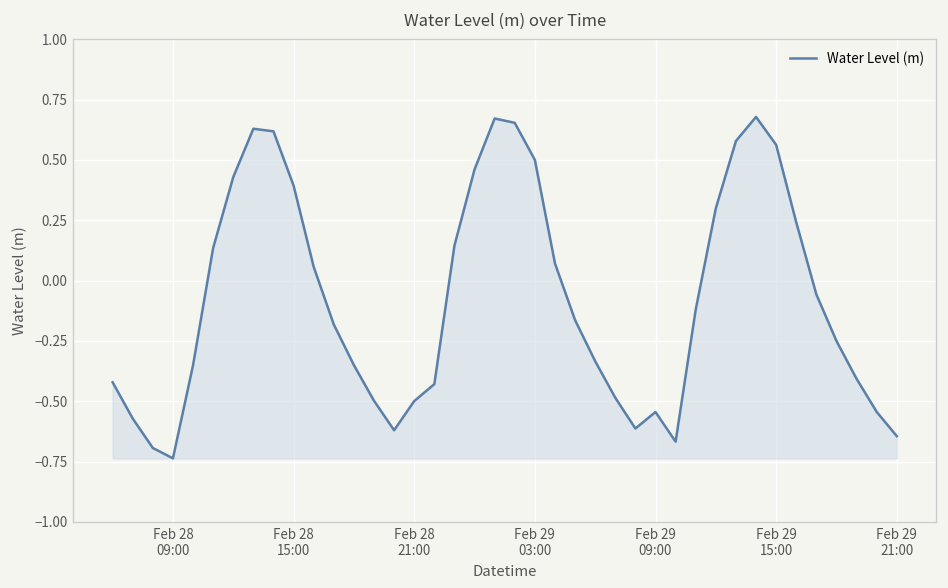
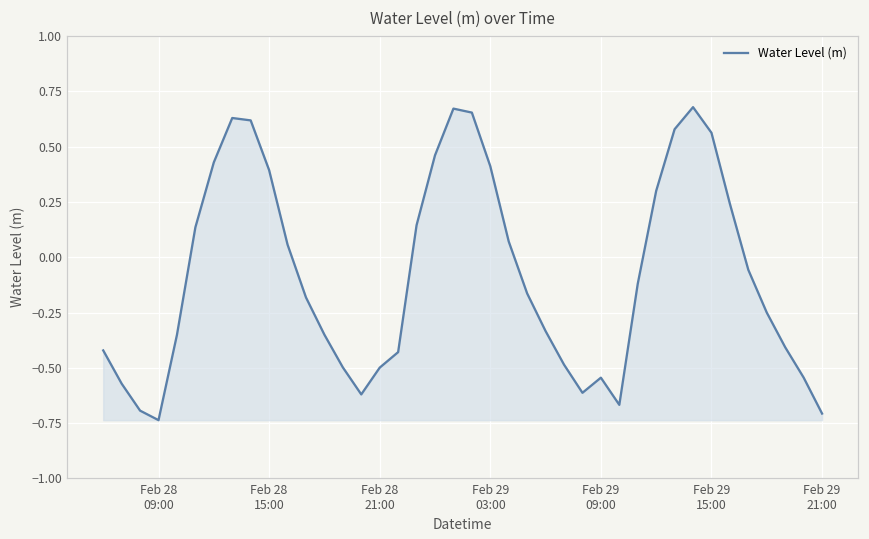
  {
    "Feb 28 09:00": -0.74,
    "Feb 28 15:00": 0.39,
    "Feb 28 21:00": -0.50,
-   "Feb 29 03:00": 0.50,
+   "Feb 29 03:00": 0.41,
    "Feb 29 09:00": -0.54,
    "Feb 29 15:00": 0.56,
-   "Feb 29 21:00": -0.64
+   "Feb 29 21:00": -0.71
  }
